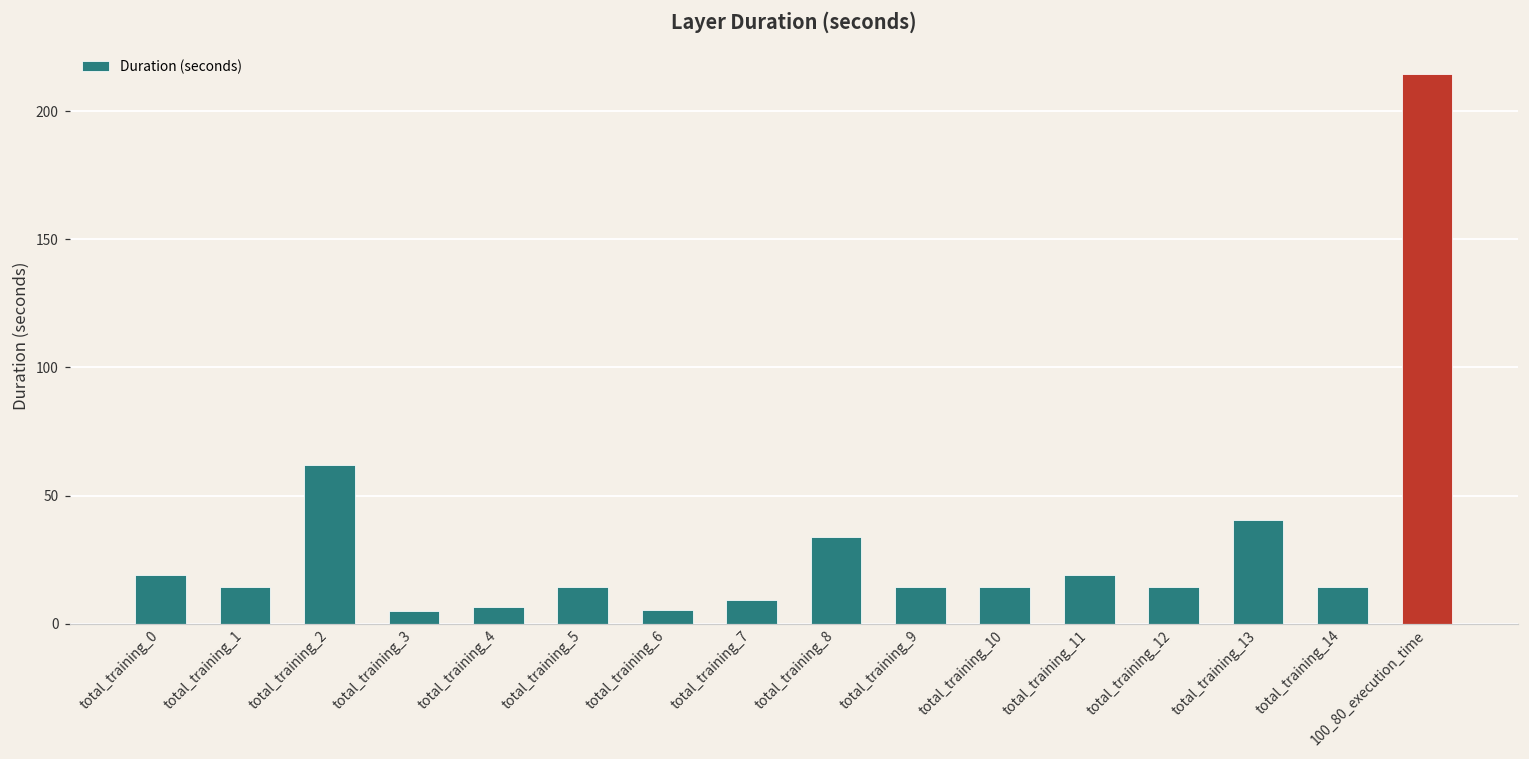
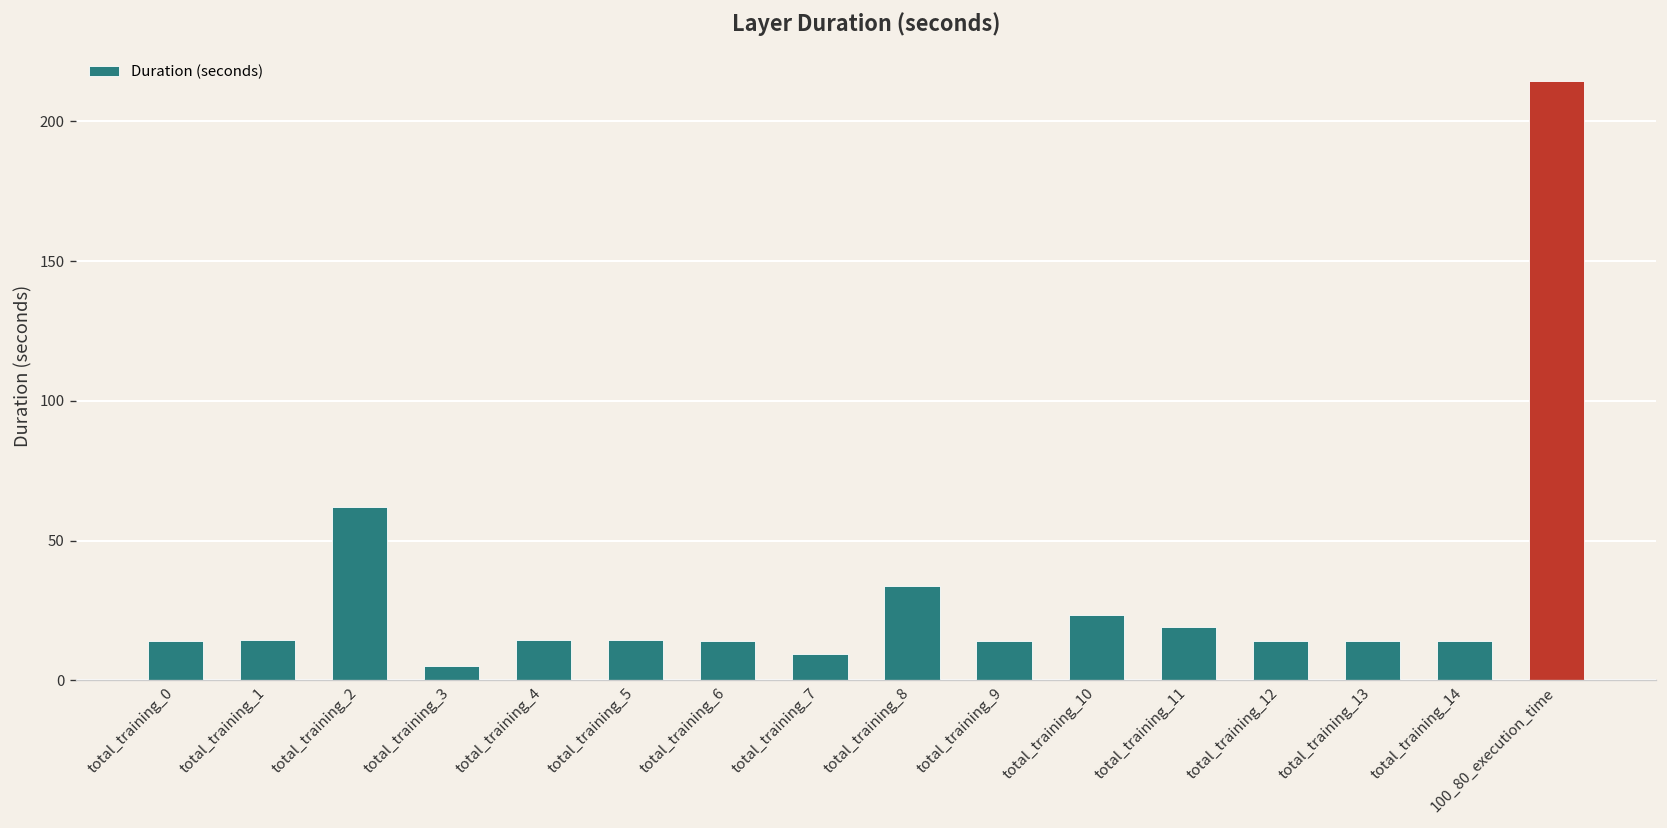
  {
-   "total_training_0": 19,
+   "total_training_0": 14,
    "total_training_1": 14,
    "total_training_2": 62,
    "total_training_3": 5,
-   "total_training_4": 7,
+   "total_training_4": 14,
    "total_training_5": 14,
-   "total_training_6": 5,
+   "total_training_6": 14,
    "total_training_7": 9,
    "total_training_8": 34,
    "total_training_9": 14,
-   "total_training_10": 14,
+   "total_training_10": 23,
    "total_training_11": 19,
    "total_training_12": 14,
-   "total_training_13": 40,
+   "total_training_13": 14,
    "total_training_14": 14,
    "100_80_execution_time": 214
  }
